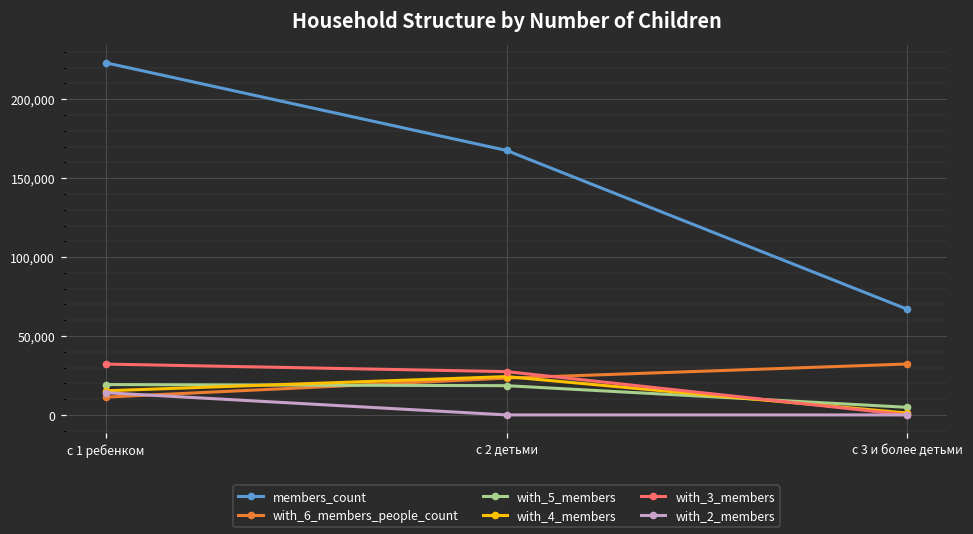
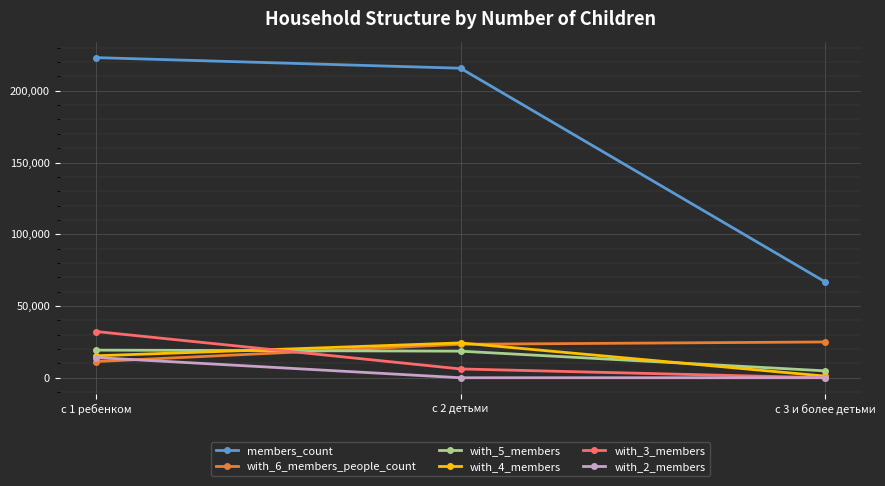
  {
    "members_count": {
      "с 1 ребенком": "223,000",
-     "с 2 детьми": "168,000",
+     "с 2 детьми": "216,000",
      "с 3 и более детьми": "67,000"
    },
    "with_6_members_people_count": {
      "с 1 ребенком": "11,000",
-     "с 3 и более детьми": "32,000"
+     "с 3 и более детьми": "25,000"
    },
    "with_5_members": {
      "с 1 ребенком": "19,000",
      "с 2 детьми": "19,000",
      "с 3 и более детьми": "5,000"
    },
    "with_3_members": {
      "с 1 ребенком": "32,000",
-     "с 2 детьми": "27,000"
+     "с 2 детьми": "6,000"
    },
    "with_2_members": {
      "с 2 детьми": "0"
    }
  }
